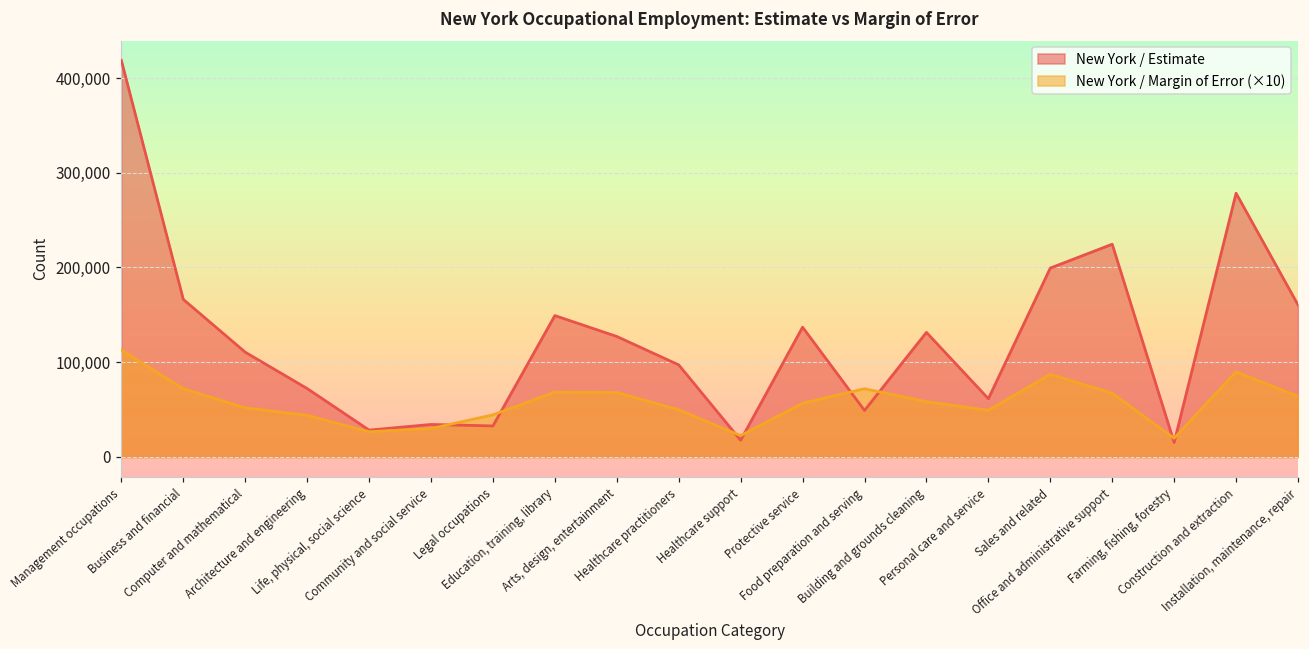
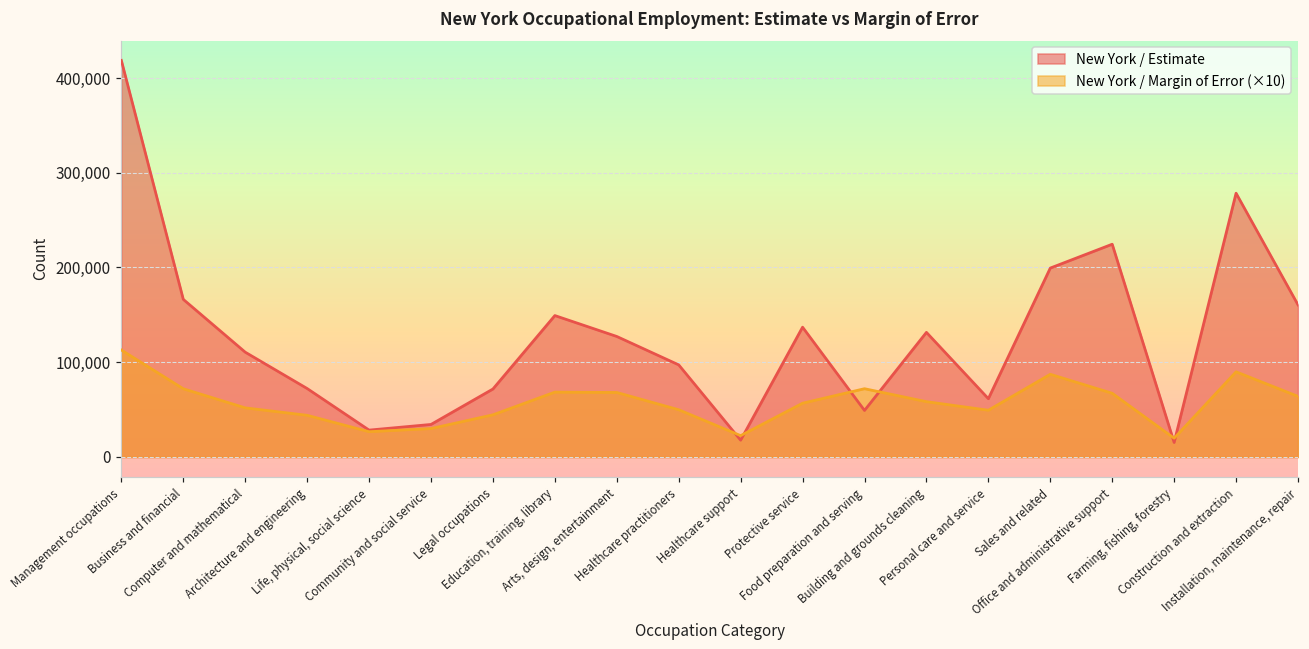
  {
    "New York / Estimate": {
      "Management occupations": "420,000",
      "Business and financial": "170,000",
      "Computer and mathematical": "110,000",
      "Architecture and engineering": "70,000",
      "Community and social service": "30,000",
-     "Legal occupations": "30,000",
+     "Legal occupations": "70,000",
      "Education, training, library": "150,000",
      "Arts, design, entertainment": "130,000",
      "Healthcare practitioners": "100,000",
      "Healthcare support": "20,000",
      "Protective service": "140,000",
      "Food preparation and serving": "50,000",
      "Building and grounds cleaning": "130,000",
      "Personal care and service": "60,000",
      "Sales and related": "200,000",
      "Office and administrative support": "220,000",
      "Farming, fishing, forestry": "20,000",
      "Construction and extraction": "280,000",
      "Installation, maintenance, repair": "160,000"
    },
    "New York / Margin of Error (×10)": {
      "Management occupations": "110,000",
      "Business and financial": "70,000",
      "Computer and mathematical": "50,000",
      "Architecture and engineering": "40,000",
      "Community and social service": "30,000",
      "Legal occupations": "40,000",
      "Education, training, library": "70,000",
      "Arts, design, entertainment": "70,000",
      "Healthcare practitioners": "50,000",
      "Healthcare support": "20,000",
      "Protective service": "60,000",
      "Food preparation and serving": "70,000",
      "Building and grounds cleaning": "60,000",
      "Personal care and service": "50,000",
      "Sales and related": "90,000",
      "Office and administrative support": "70,000",
      "Farming, fishing, forestry": "20,000",
      "Construction and extraction": "90,000",
      "Installation, maintenance, repair": "60,000"
    }
  }
